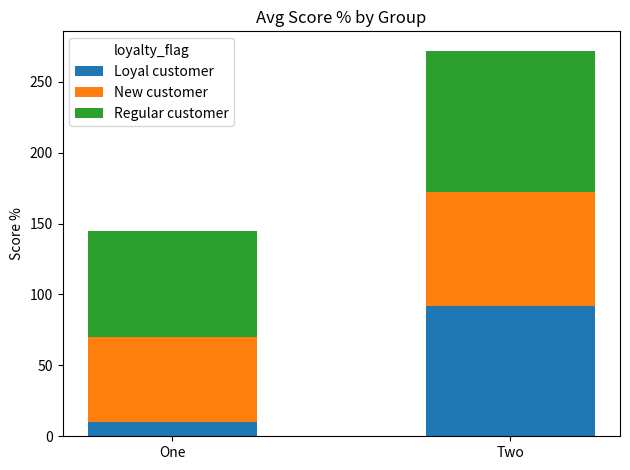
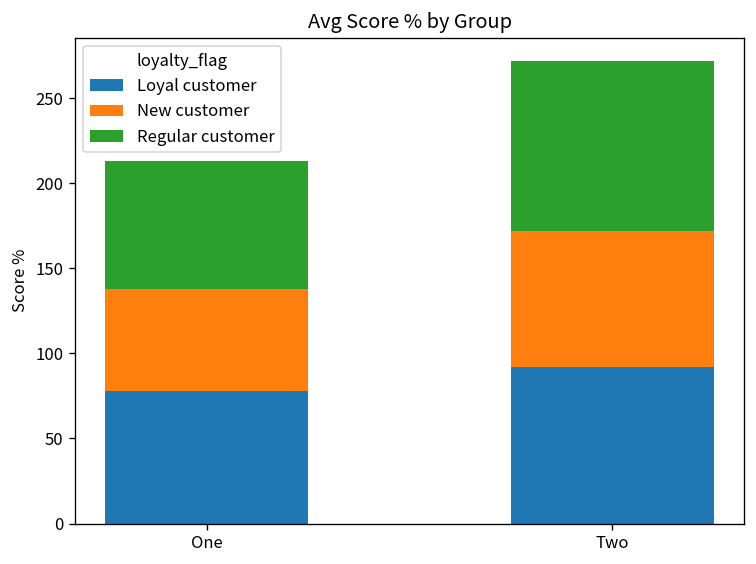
  {
    "Loyal customer": {
-     "One": 10,
+     "One": 78,
      "Two": 92
    },
    "New customer": {
      "One": 60,
      "Two": 80
    },
    "Regular customer": {
      "One": 75,
      "Two": 100
    }
  }
